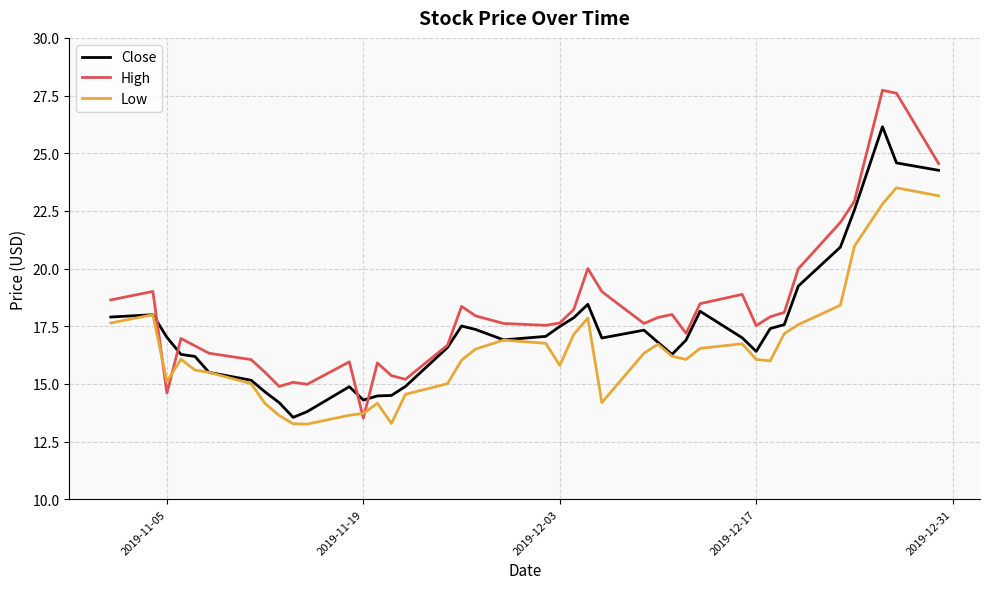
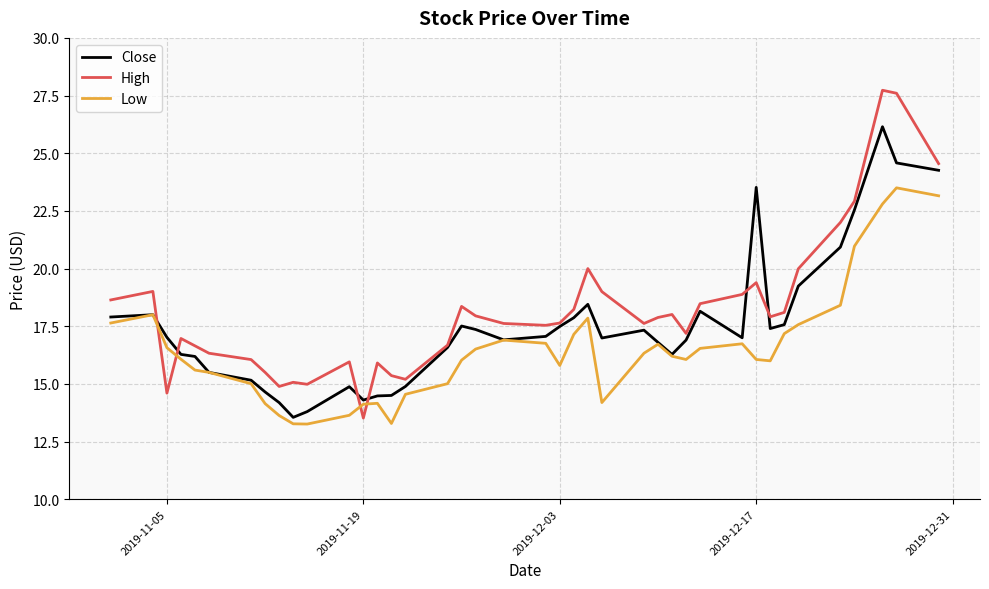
  {
    "Close": {
      "2019-11-05": 17.0,
      "2019-11-19": 14.3,
      "2019-12-03": 17.5,
-     "2019-12-17": 16.4
+     "2019-12-17": 23.5
    },
    "High": {
      "2019-11-05": 14.6,
      "2019-11-19": 13.5,
      "2019-12-03": 17.6,
-     "2019-12-17": 17.5
+     "2019-12-17": 19.4
    },
    "Low": {
-     "2019-11-05": 15.1,
-     "2019-11-19": 13.7,
+     "2019-11-05": 16.6,
+     "2019-11-19": 14.1,
      "2019-12-03": 15.8,
      "2019-12-17": 16.1
    }
  }
